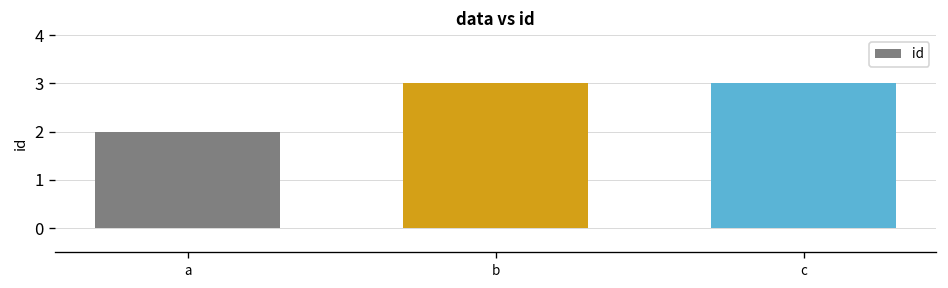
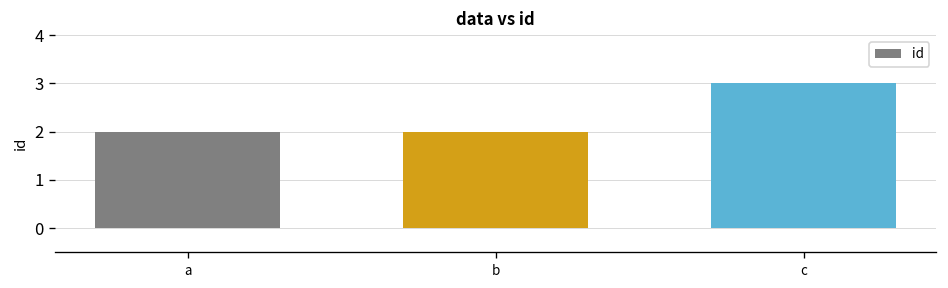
  {
    "a": 2,
-   "b": 3,
+   "b": 2,
    "c": 3
  }
